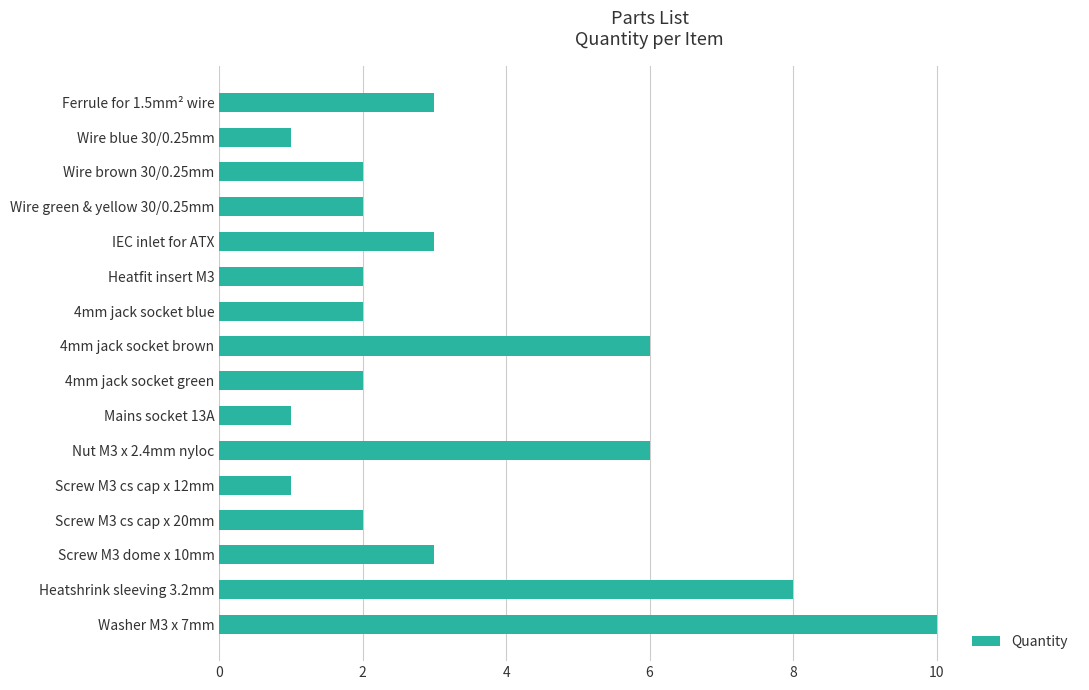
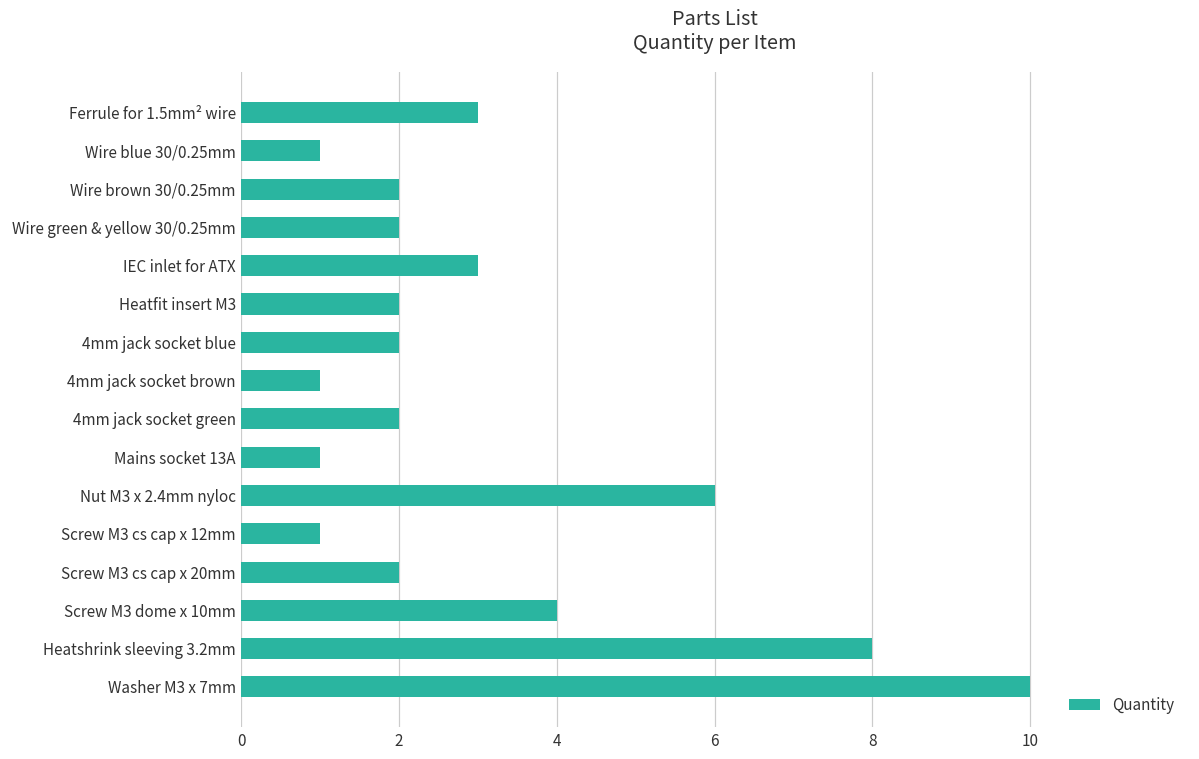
  {
    "Ferrule for 1.5mm² wire": 3,
    "Wire blue 30/0.25mm": 1,
    "Wire brown 30/0.25mm": 2,
    "Wire green & yellow 30/0.25mm": 2,
    "IEC inlet for ATX": 3,
    "Heatfit insert M3": 2,
    "4mm jack socket blue": 2,
-   "4mm jack socket brown": 6,
+   "4mm jack socket brown": 1,
    "4mm jack socket green": 2,
    "Mains socket 13A": 1,
    "Nut M3 x 2.4mm nyloc": 6,
    "Screw M3 cs cap x 12mm": 1,
    "Screw M3 cs cap x 20mm": 2,
-   "Screw M3 dome x 10mm": 3,
+   "Screw M3 dome x 10mm": 4,
    "Heatshrink sleeving 3.2mm": 8,
    "Washer M3 x 7mm": 10
  }
